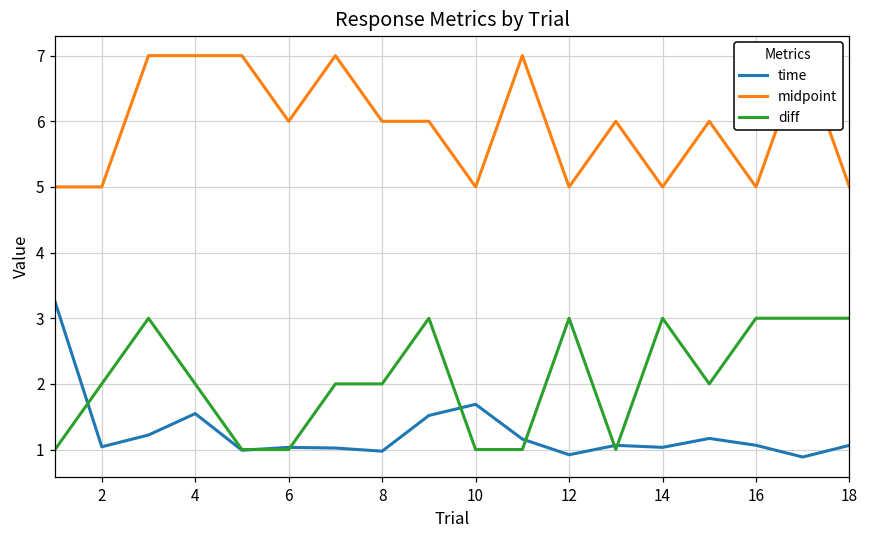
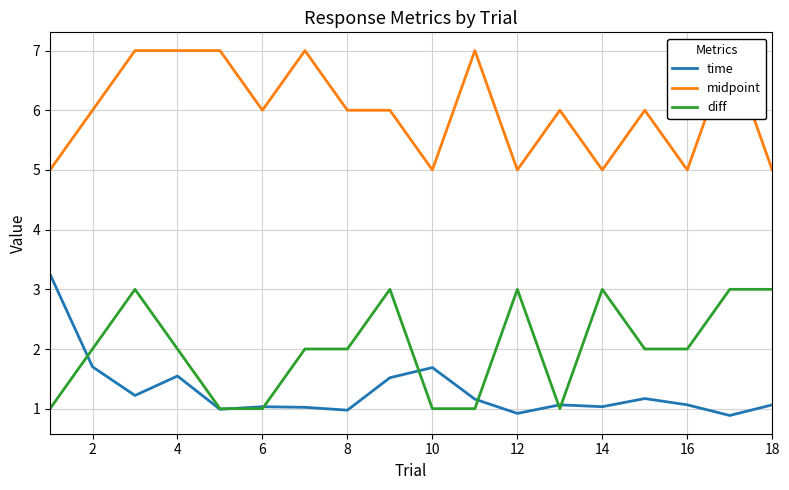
  {
    "time": {
-     "2": 1.0,
+     "2": 1.7,
      "4": 1.5,
      "8": 1.0,
      "10": 1.7,
      "12": 0.9,
      "14": 1.0,
      "16": 1.1,
      "18": 1.1
    },
    "midpoint": {
-     "2": 5,
+     "2": 6,
      "4": 7,
      "6": 6,
      "8": 6,
      "10": 5,
      "12": 5,
      "14": 5,
      "16": 5,
      "18": 5
    },
    "diff": {
      "2": 2,
      "4": 2,
      "8": 2,
      "10": 1,
      "12": 3,
      "14": 3,
-     "16": 3,
+     "16": 2,
      "18": 3
    }
  }
